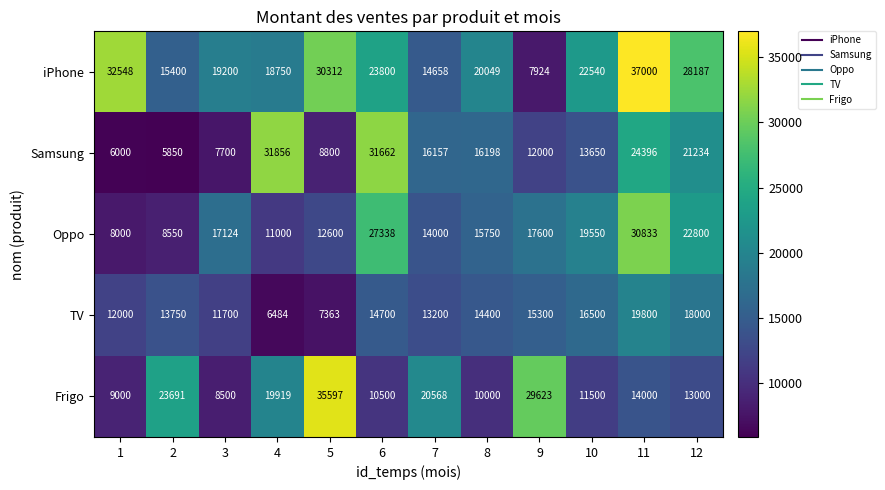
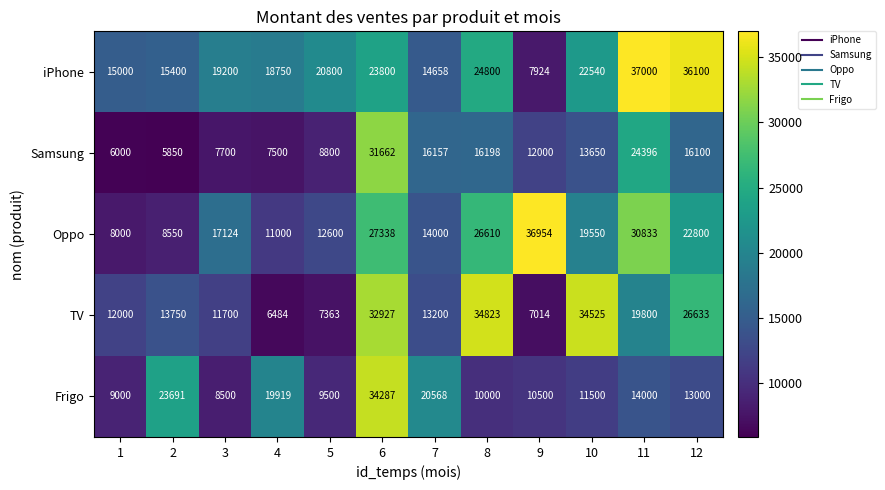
  {
    "iPhone": {
-     "1": 32548,
+     "1": 15000,
      "2": 15400,
      "3": 19200,
      "4": 18750,
-     "5": 30312,
+     "5": 20800,
      "6": 23800,
      "7": 14658,
-     "8": 20049,
+     "8": 24800,
      "9": 7924,
      "10": 22540,
      "11": 37000,
-     "12": 28187
+     "12": 36100
    },
    "Samsung": {
      "1": 6000,
      "2": 5850,
      "3": 7700,
-     "4": 31856,
+     "4": 7500,
      "5": 8800,
      "6": 31662,
      "7": 16157,
      "8": 16198,
      "9": 12000,
      "10": 13650,
      "11": 24396,
-     "12": 21234
+     "12": 16100
    },
    "Oppo": {
      "1": 8000,
      "2": 8550,
      "3": 17124,
      "4": 11000,
      "5": 12600,
      "6": 27338,
      "7": 14000,
-     "8": 15750,
-     "9": 17600,
+     "8": 26610,
+     "9": 36954,
      "10": 19550,
      "11": 30833,
      "12": 22800
    },
    "TV": {
      "1": 12000,
      "2": 13750,
      "3": 11700,
      "4": 6484,
      "5": 7363,
-     "6": 14700,
+     "6": 32927,
      "7": 13200,
-     "8": 14400,
-     "9": 15300,
-     "10": 16500,
+     "8": 34823,
+     "9": 7014,
+     "10": 34525,
      "11": 19800,
-     "12": 18000
+     "12": 26633
    },
    "Frigo": {
      "1": 9000,
      "2": 23691,
      "3": 8500,
      "4": 19919,
-     "5": 35597,
-     "6": 10500,
+     "5": 9500,
+     "6": 34287,
      "7": 20568,
      "8": 10000,
-     "9": 29623,
+     "9": 10500,
      "10": 11500,
      "11": 14000,
      "12": 13000
    }
  }
